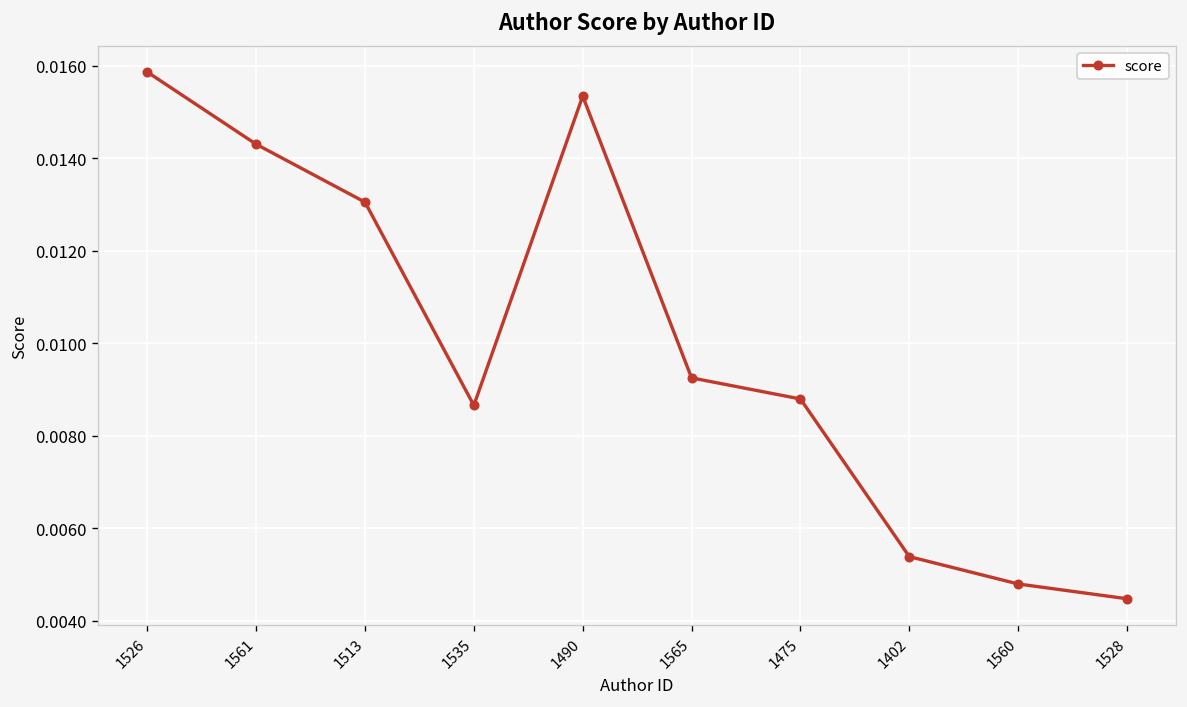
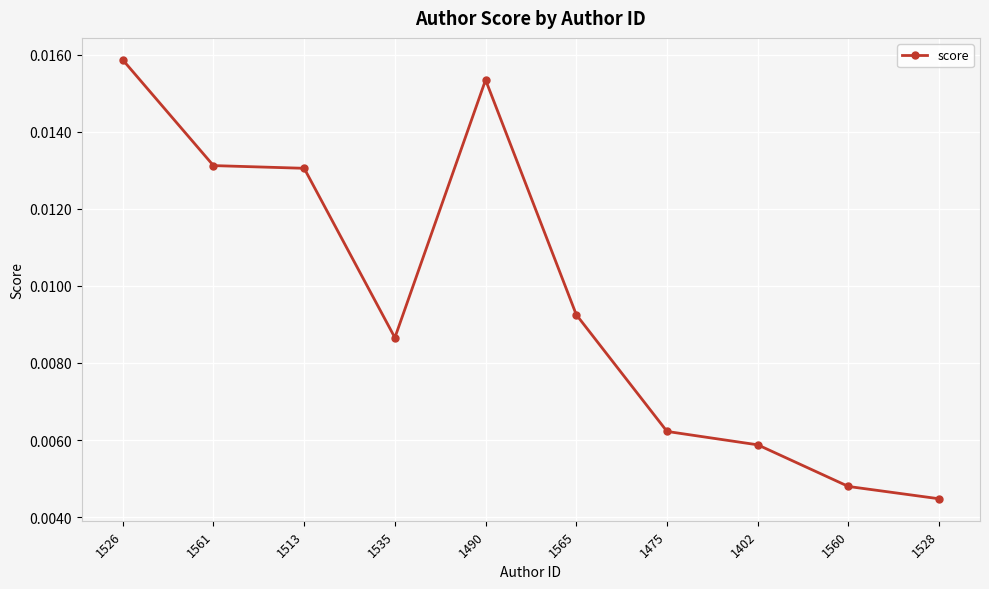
  {
    "1526": 0.0159,
-   "1561": 0.0143,
+   "1561": 0.0131,
    "1513": 0.0130,
    "1535": 0.0087,
    "1490": 0.0153,
    "1565": 0.0093,
-   "1475": 0.0088,
-   "1402": 0.0054,
+   "1475": 0.0062,
+   "1402": 0.0059,
    "1560": 0.0048,
    "1528": 0.0045
  }
